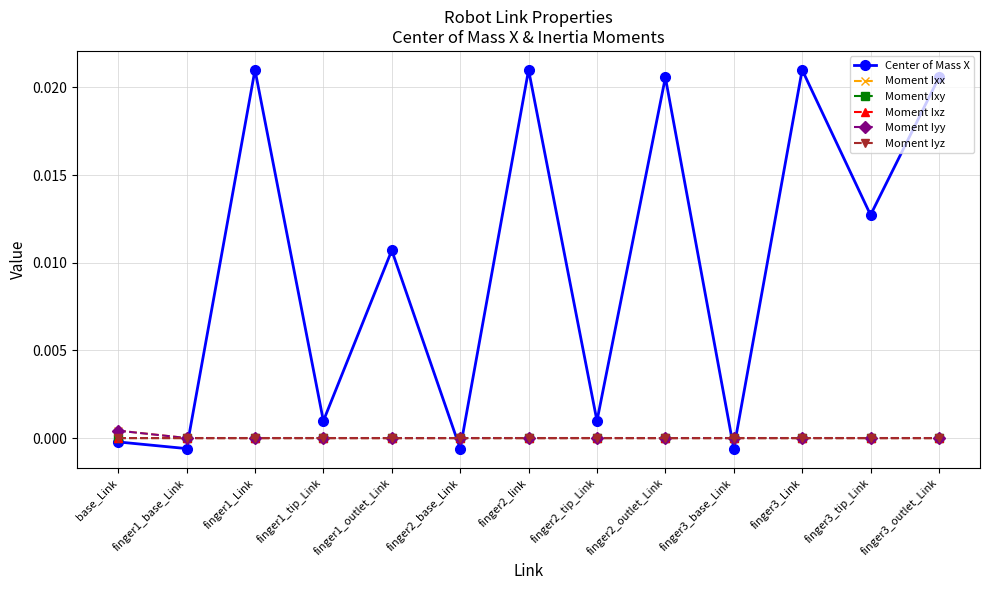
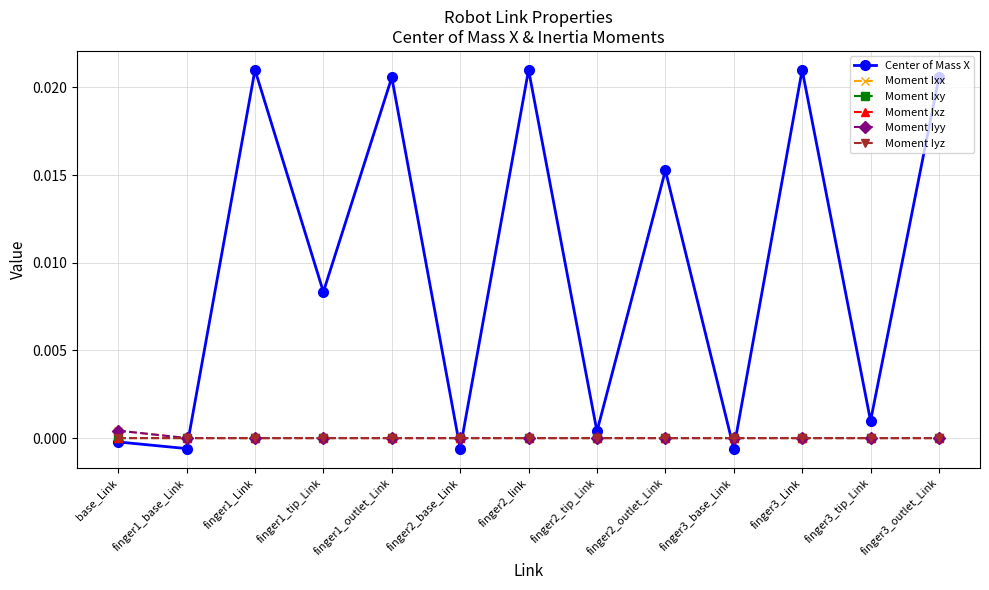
  {
    "Center of Mass X": {
      "base_Link": -0.0002,
      "finger1_base_Link": -0.0006,
      "finger1_Link": 0.0210,
-     "finger1_tip_Link": 0.0010,
-     "finger1_outlet_Link": 0.0107,
+     "finger1_tip_Link": 0.0083,
+     "finger1_outlet_Link": 0.0206,
      "finger2_base_Link": -0.0006,
      "finger2_link": 0.0210,
-     "finger2_tip_Link": 0.0010,
-     "finger2_outlet_Link": 0.0206,
+     "finger2_tip_Link": 0.0004,
+     "finger2_outlet_Link": 0.0153,
      "finger3_base_Link": -0.0006,
      "finger3_Link": 0.0210,
-     "finger3_tip_Link": 0.0127
+     "finger3_tip_Link": 0.0010
    },
    "Moment Iyy": {
      "base_Link": 0.0004
    },
    "Moment Iyz": {
      "base_Link": 0.0000
    }
  }
